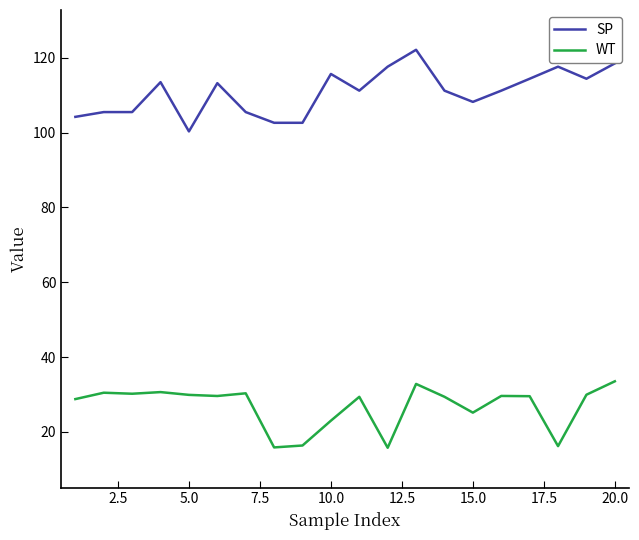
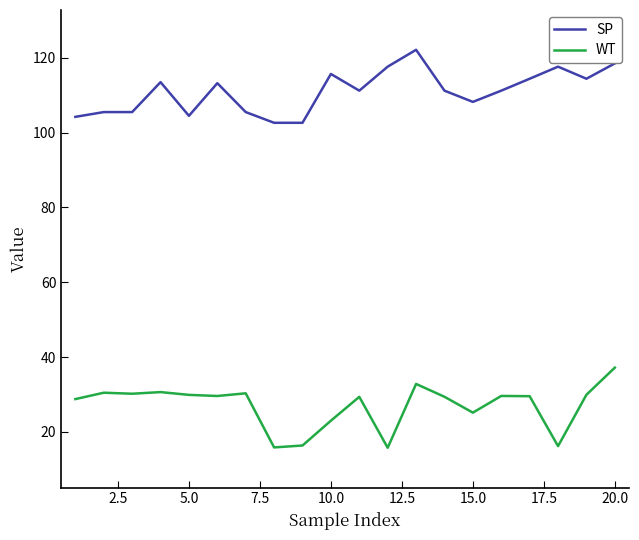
  {
    "SP": {
-     "5.0": 100,
+     "5.0": 104,
      "10.0": 116,
      "15.0": 108,
      "20.0": 118
    },
    "WT": {
      "5.0": 30,
      "10.0": 23,
      "15.0": 25,
-     "20.0": 34
+     "20.0": 37
    }
  }
